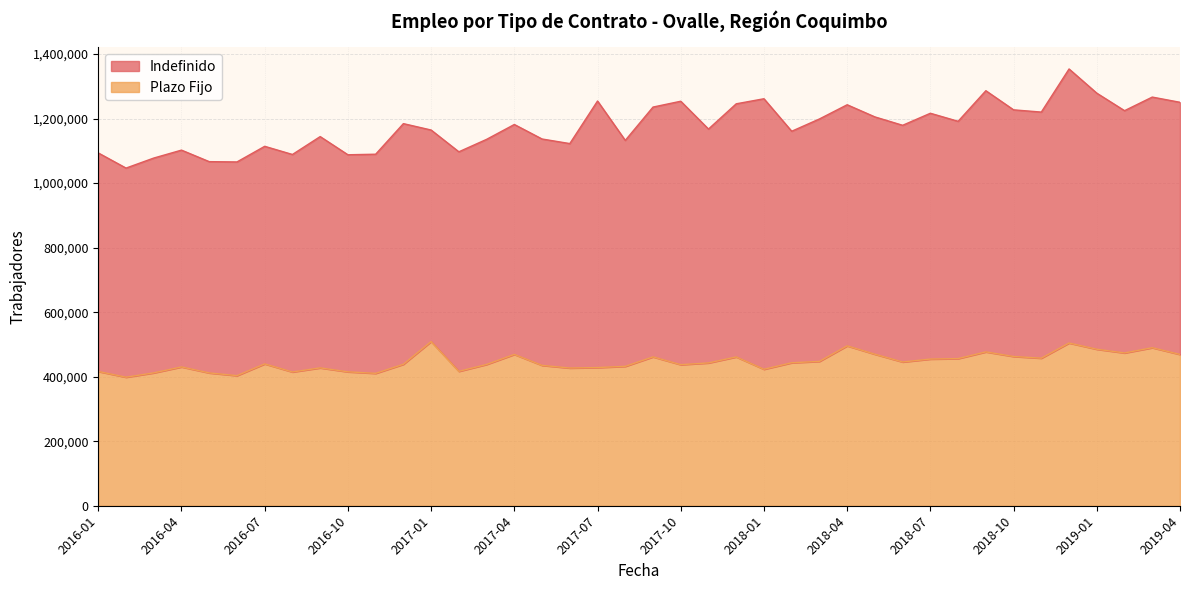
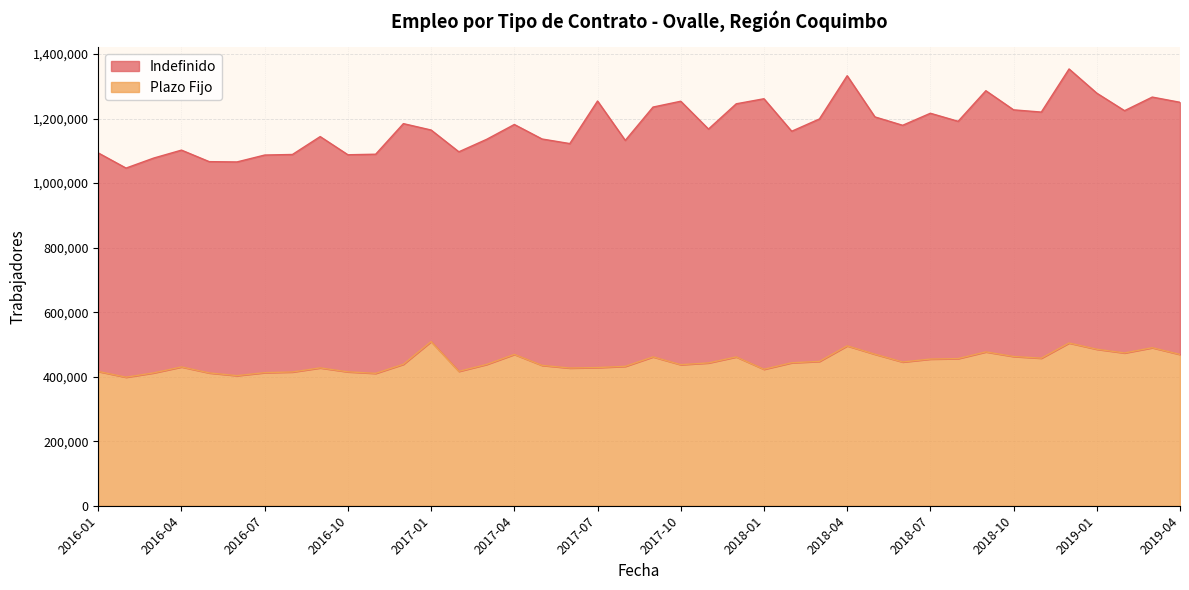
  {
    "Plazo Fijo": {
      "2016-01": "420,000",
      "2016-04": "430,000",
-     "2016-07": "440,000",
+     "2016-07": "410,000",
      "2016-10": "420,000",
      "2017-01": "510,000",
      "2017-04": "470,000",
      "2017-07": "430,000",
      "2017-10": "440,000",
      "2018-01": "420,000",
      "2018-04": "500,000",
      "2018-07": "450,000",
      "2018-10": "460,000",
      "2019-01": "490,000",
      "2019-04": "470,000"
    },
    "Indefinido": {
      "2016-01": "680,000",
      "2016-04": "670,000",
      "2016-07": "670,000",
      "2016-10": "670,000",
      "2017-01": "660,000",
      "2017-04": "710,000",
      "2017-07": "830,000",
      "2017-10": "820,000",
      "2018-01": "840,000",
-     "2018-04": "750,000",
+     "2018-04": "840,000",
      "2018-07": "760,000",
      "2018-10": "760,000",
      "2019-01": "790,000",
      "2019-04": "780,000"
    }
  }
